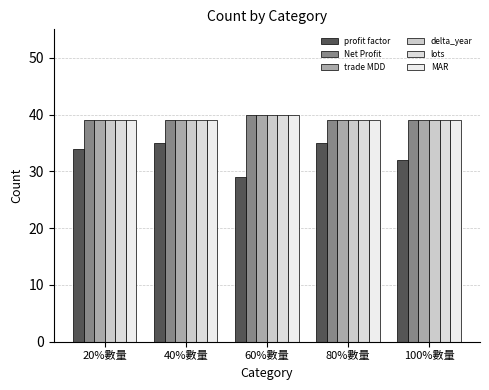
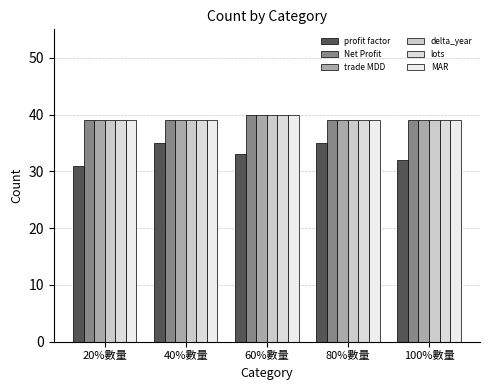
  {
    "profit factor": {
-     "20%數量": 34,
+     "20%數量": 31,
      "40%數量": 35,
-     "60%數量": 29,
+     "60%數量": 33,
      "80%數量": 35,
      "100%數量": 32
    }
  }
